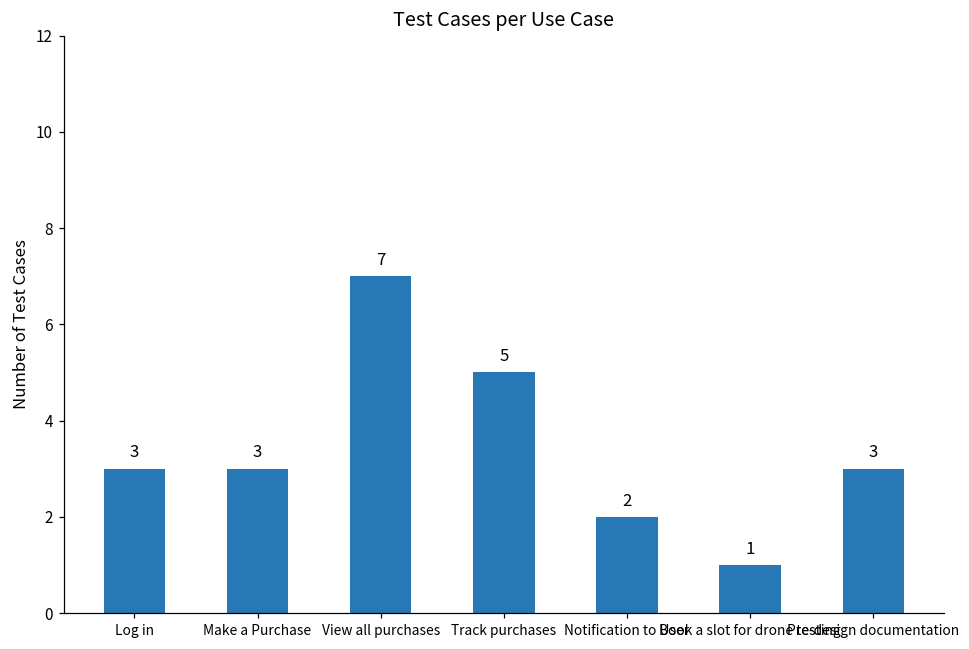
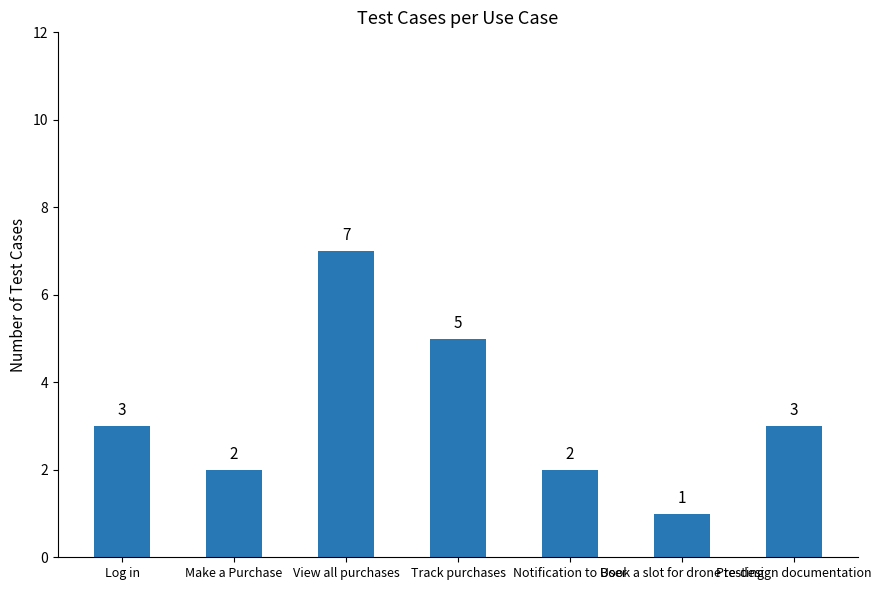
  {
    "Log in": 3,
-   "Make a Purchase": 3,
+   "Make a Purchase": 2,
    "View all purchases": 7,
    "Track purchases": 5
  }
